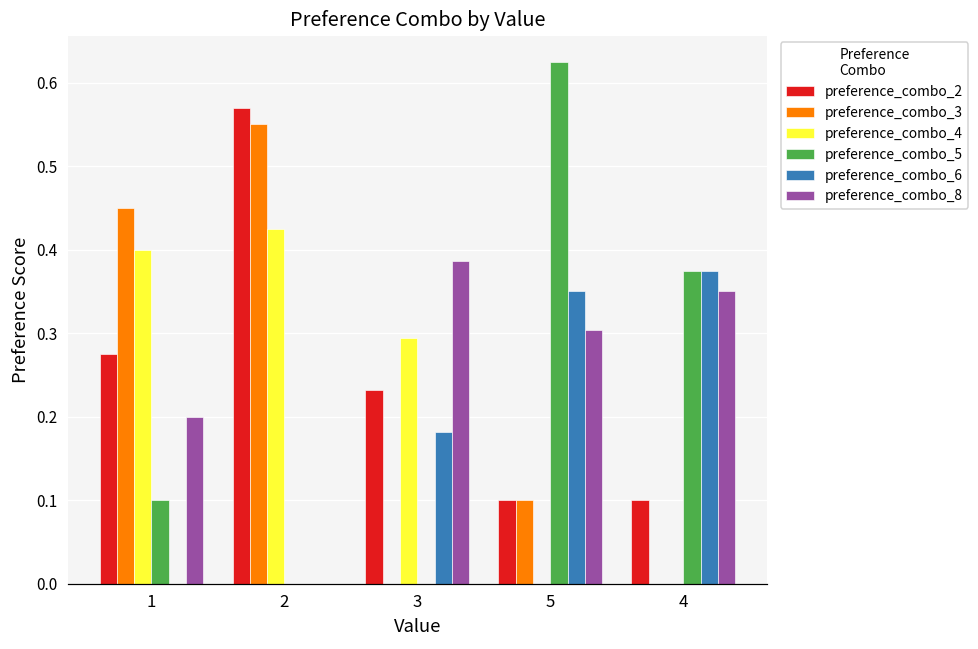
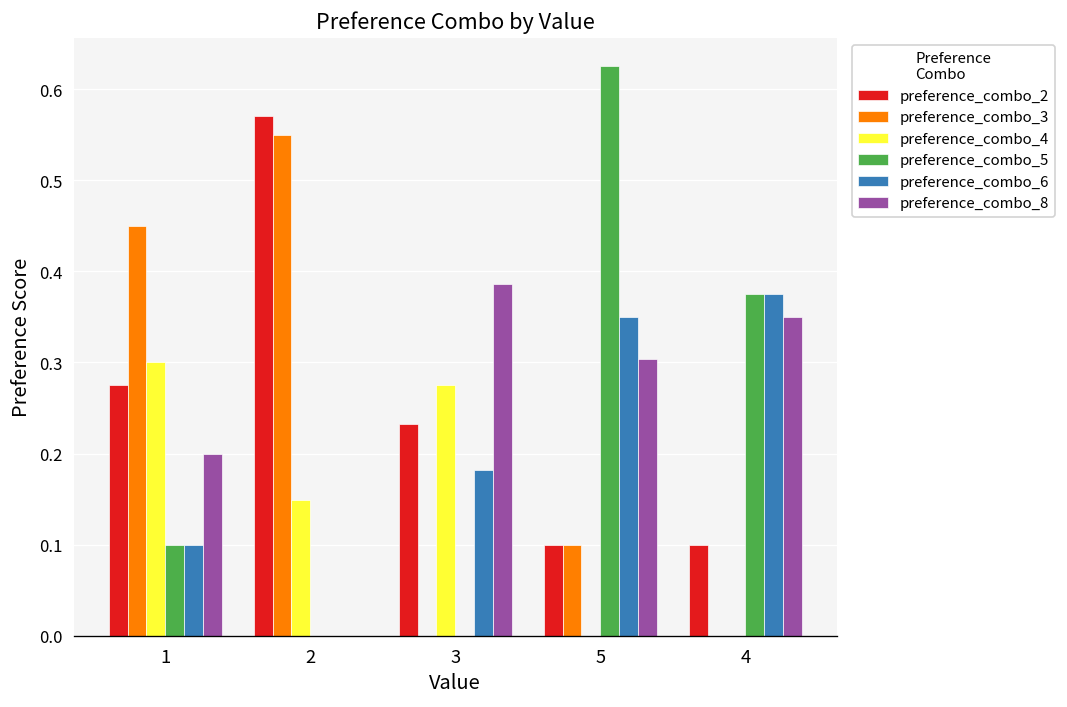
  {
    "preference_combo_2": {
      "1": 0.28,
      "2": 0.57,
      "3": 0.23,
      "5": 0.10,
      "4": 0.10
    },
    "preference_combo_3": {
      "1": 0.45,
      "2": 0.55,
      "3": 0.00,
      "5": 0.10,
      "4": 0.00
    },
    "preference_combo_4": {
-     "1": 0.4,
-     "2": 0.43,
-     "3": 0.29,
+     "1": 0.3,
+     "2": 0.15,
+     "3": 0.28,
      "5": 0.00,
      "4": 0.00
    },
    "preference_combo_5": {
      "1": 0.10,
      "2": 0.00,
      "3": 0.00,
      "5": 0.63,
      "4": 0.38
    },
    "preference_combo_6": {
-     "1": 0.0,
+     "1": 0.1,
      "2": 0.0,
      "3": 0.18,
      "5": 0.35,
      "4": 0.38
    },
    "preference_combo_8": {
      "1": 0.20,
      "2": 0.00,
      "3": 0.39,
      "5": 0.30,
      "4": 0.35
    }
  }
